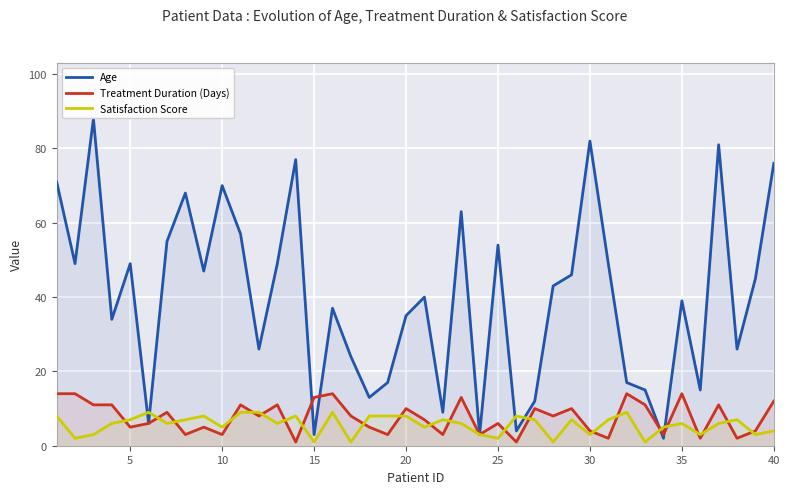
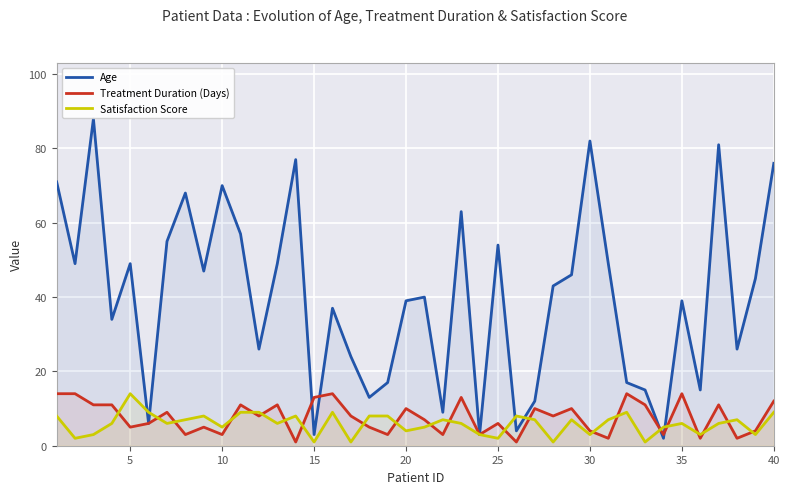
  {
    "Age": {
      "5": 49,
      "10": 70,
      "15": 3,
-     "20": 35,
+     "20": 39,
      "25": 54,
      "30": 82,
      "35": 39,
      "40": 76
    },
    "Treatment Duration (Days)": {
      "5": 5,
      "10": 3,
      "15": 13,
      "20": 10,
      "25": 6,
      "30": 4,
      "35": 14,
      "40": 12
    },
    "Satisfaction Score": {
-     "5": 7,
+     "5": 14,
      "10": 5,
      "15": 1,
-     "20": 8,
+     "20": 4,
      "25": 2,
      "30": 3,
      "35": 6,
-     "40": 4
+     "40": 9
    }
  }
